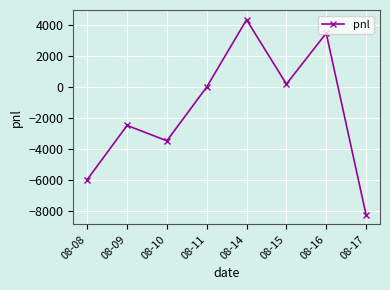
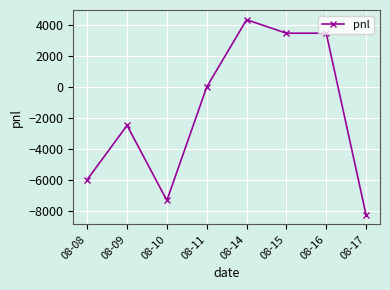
  {
    "08-08": -6000,
    "08-09": -2500,
-   "08-10": -3500,
+   "08-10": -7300,
    "08-11": 0,
    "08-14": 4400,
-   "08-15": 200,
+   "08-15": 3500,
    "08-17": -8300
  }
